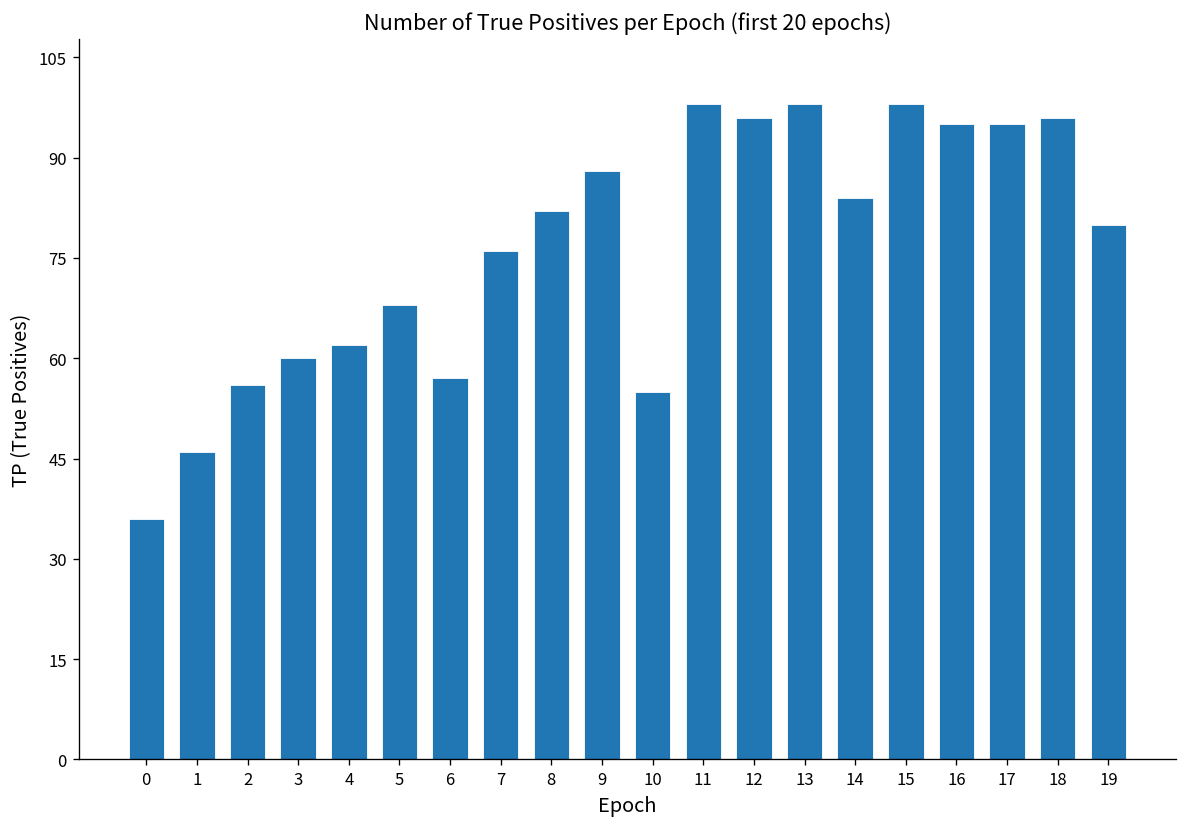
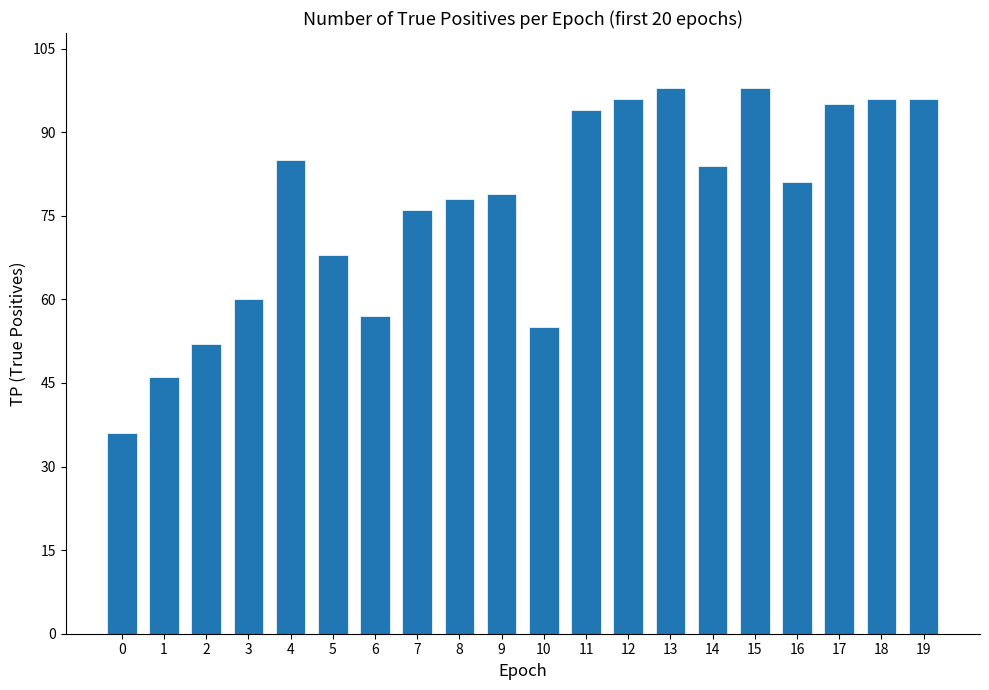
  {
    "0": 36,
    "1": 46,
-   "2": 56,
+   "2": 52,
    "3": 60,
-   "4": 62,
+   "4": 85,
    "5": 68,
    "6": 57,
    "7": 76,
-   "8": 82,
-   "9": 88,
+   "8": 78,
+   "9": 79,
    "10": 55,
-   "11": 98,
+   "11": 94,
    "12": 96,
    "13": 98,
    "14": 84,
    "15": 98,
-   "16": 95,
+   "16": 81,
    "17": 95,
    "18": 96,
-   "19": 80
+   "19": 96
  }
